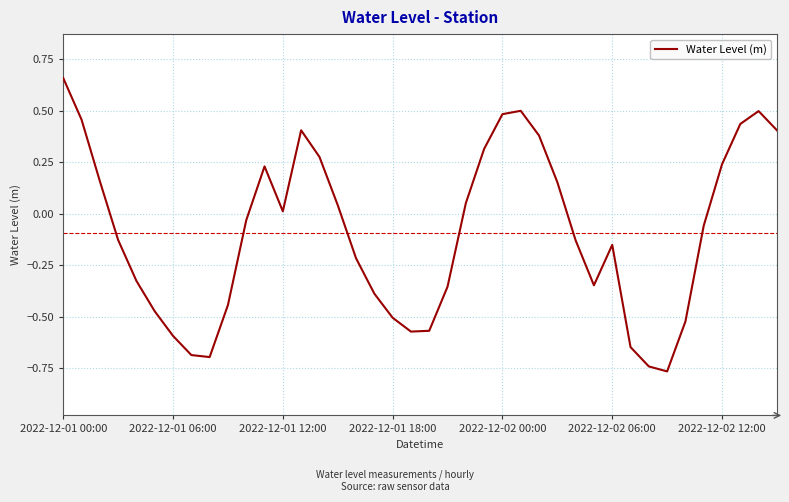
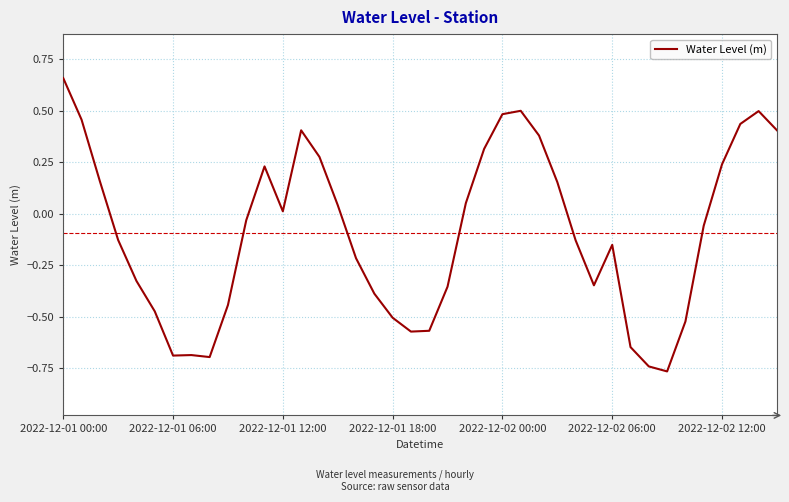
  {
    "2022-12-01 00:00": 0.66,
-   "2022-12-01 06:00": -0.59,
+   "2022-12-01 06:00": -0.69,
    "2022-12-01 12:00": 0.01,
    "2022-12-01 18:00": -0.50,
    "2022-12-02 00:00": 0.48,
    "2022-12-02 06:00": -0.15,
    "2022-12-02 12:00": 0.24
  }
